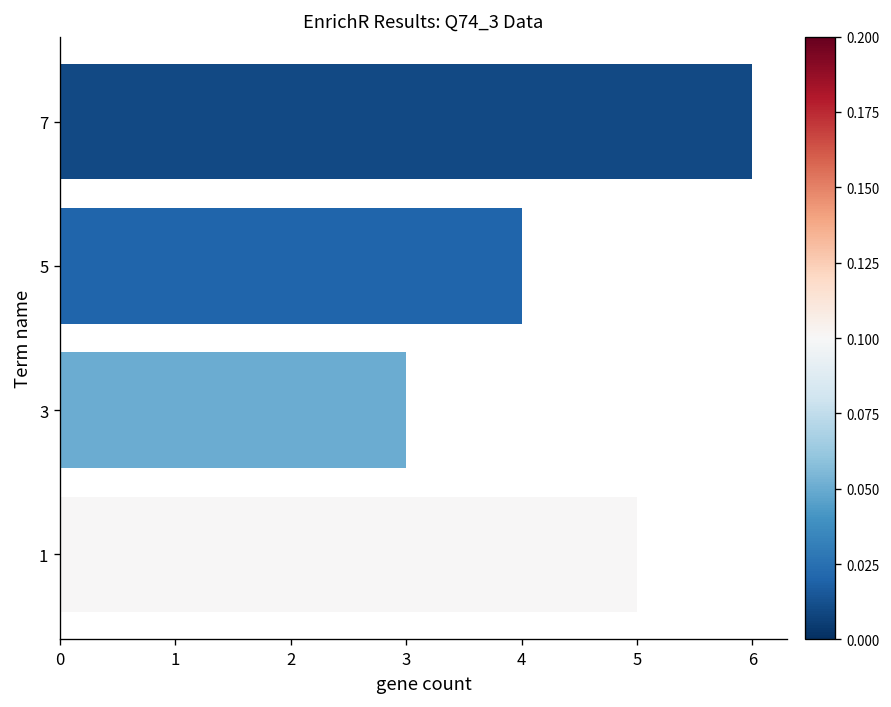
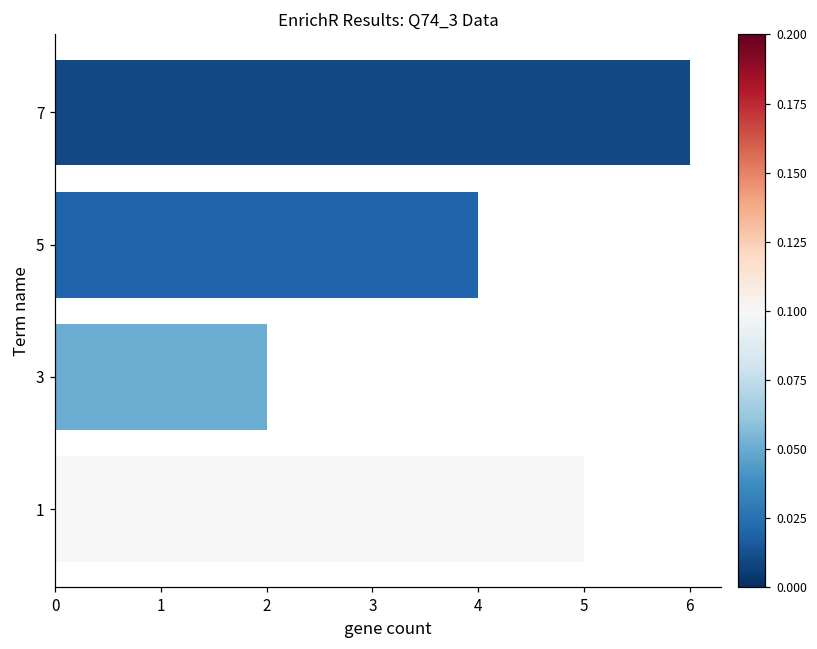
  {
    "7": 6,
    "5": 4,
-   "3": 3,
+   "3": 2,
    "1": 5
  }
